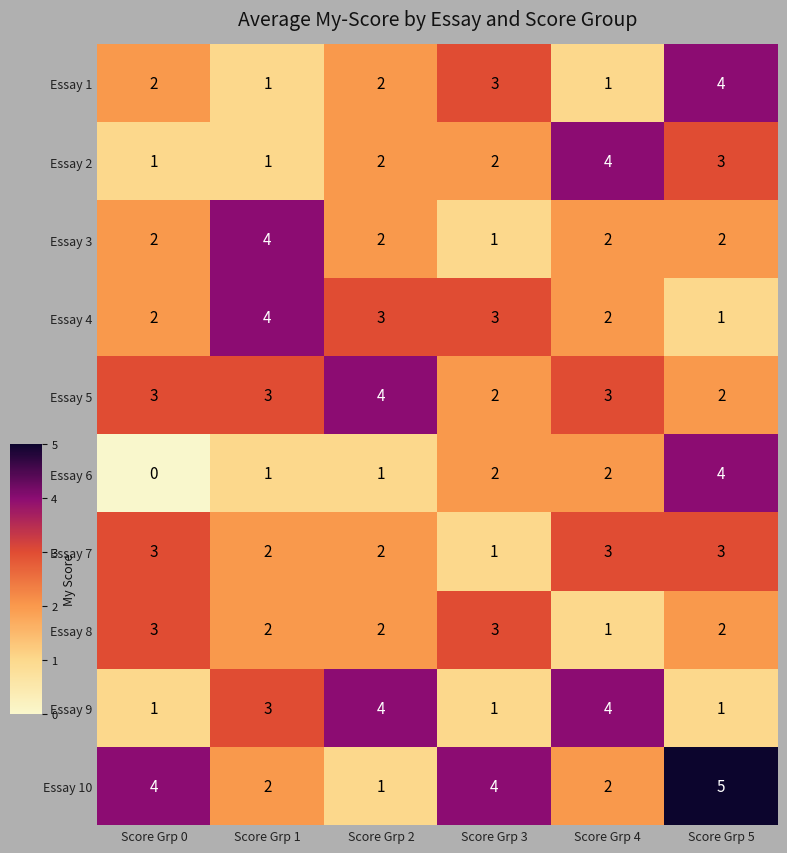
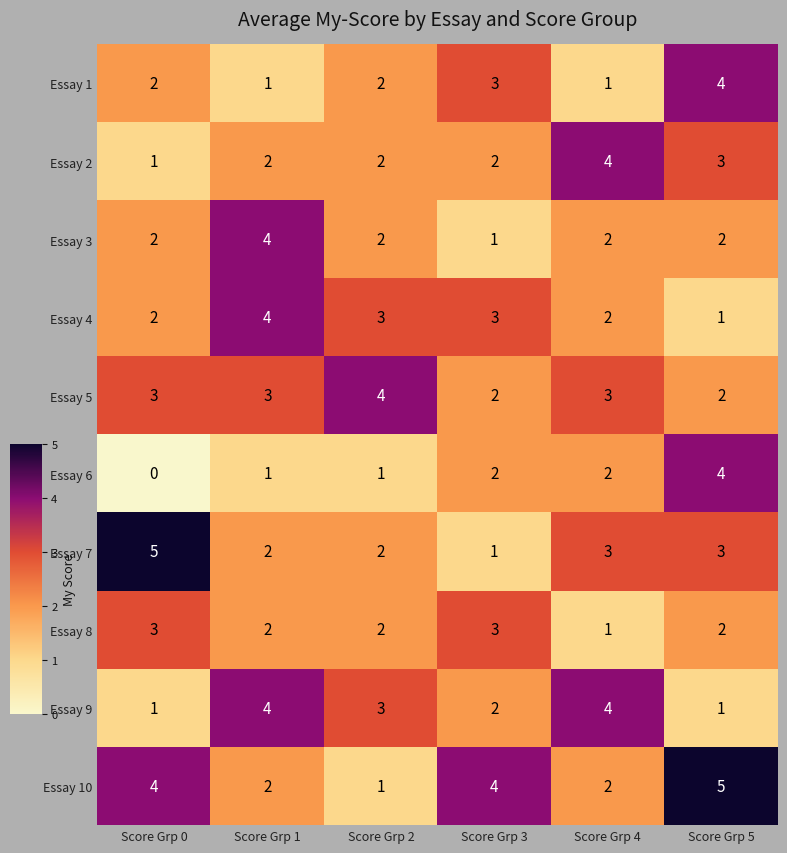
  {
    "Essay 1": {
      "Score Grp 0": 2,
      "Score Grp 1": 1,
      "Score Grp 2": 2,
      "Score Grp 3": 3,
      "Score Grp 4": 1,
      "Score Grp 5": 4
    },
    "Essay 2": {
      "Score Grp 0": 1,
-     "Score Grp 1": 1,
+     "Score Grp 1": 2,
      "Score Grp 2": 2,
      "Score Grp 3": 2,
      "Score Grp 4": 4,
      "Score Grp 5": 3
    },
    "Essay 3": {
      "Score Grp 0": 2,
      "Score Grp 1": 4,
      "Score Grp 2": 2,
      "Score Grp 3": 1,
      "Score Grp 4": 2,
      "Score Grp 5": 2
    },
    "Essay 4": {
      "Score Grp 0": 2,
      "Score Grp 1": 4,
      "Score Grp 2": 3,
      "Score Grp 3": 3,
      "Score Grp 4": 2,
      "Score Grp 5": 1
    },
    "Essay 5": {
      "Score Grp 0": 3,
      "Score Grp 1": 3,
      "Score Grp 2": 4,
      "Score Grp 3": 2,
      "Score Grp 4": 3,
      "Score Grp 5": 2
    },
    "Essay 6": {
      "Score Grp 0": 0,
      "Score Grp 1": 1,
      "Score Grp 2": 1,
      "Score Grp 3": 2,
      "Score Grp 4": 2,
      "Score Grp 5": 4
    },
    "Essay 7": {
-     "Score Grp 0": 3,
+     "Score Grp 0": 5,
      "Score Grp 1": 2,
      "Score Grp 2": 2,
      "Score Grp 3": 1,
      "Score Grp 4": 3,
      "Score Grp 5": 3
    },
    "Essay 8": {
      "Score Grp 0": 3,
      "Score Grp 1": 2,
      "Score Grp 2": 2,
      "Score Grp 3": 3,
      "Score Grp 4": 1,
      "Score Grp 5": 2
    },
    "Essay 9": {
      "Score Grp 0": 1,
-     "Score Grp 1": 3,
-     "Score Grp 2": 4,
-     "Score Grp 3": 1,
+     "Score Grp 1": 4,
+     "Score Grp 2": 3,
+     "Score Grp 3": 2,
      "Score Grp 4": 4,
      "Score Grp 5": 1
    },
    "Essay 10": {
      "Score Grp 0": 4,
      "Score Grp 1": 2,
      "Score Grp 2": 1,
      "Score Grp 3": 4,
      "Score Grp 4": 2,
      "Score Grp 5": 5
    }
  }
